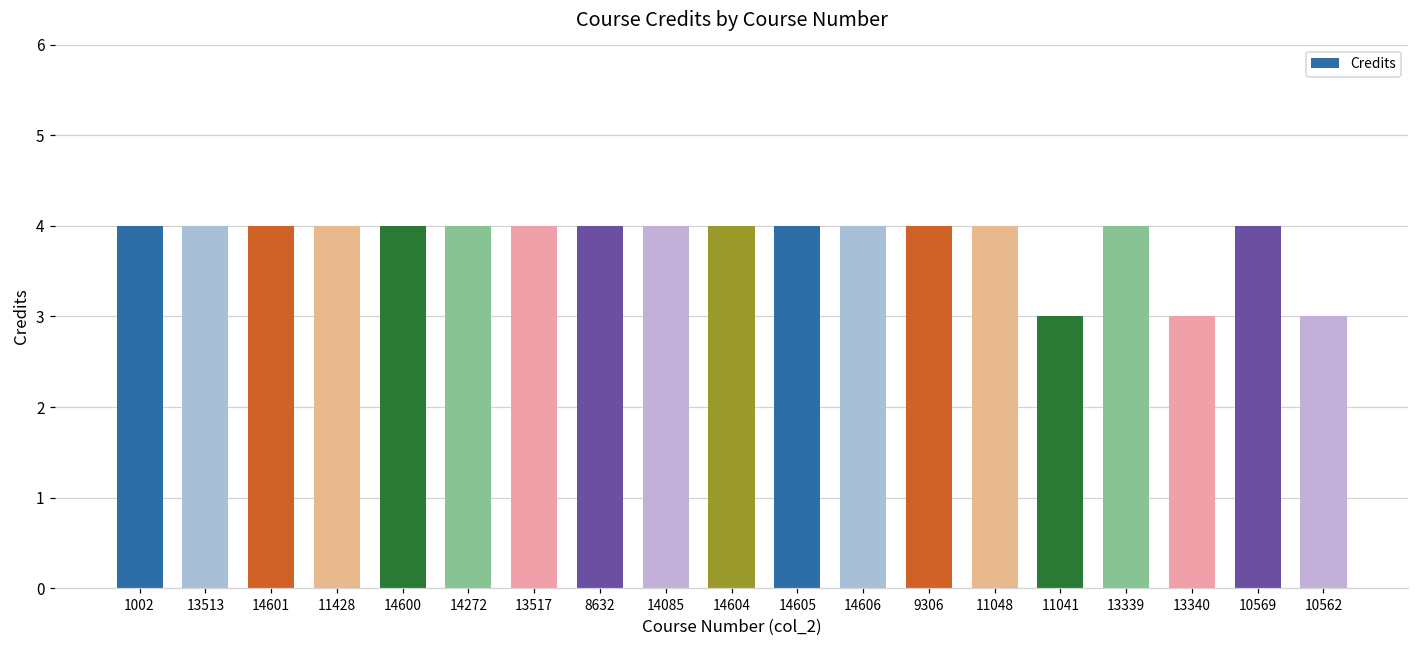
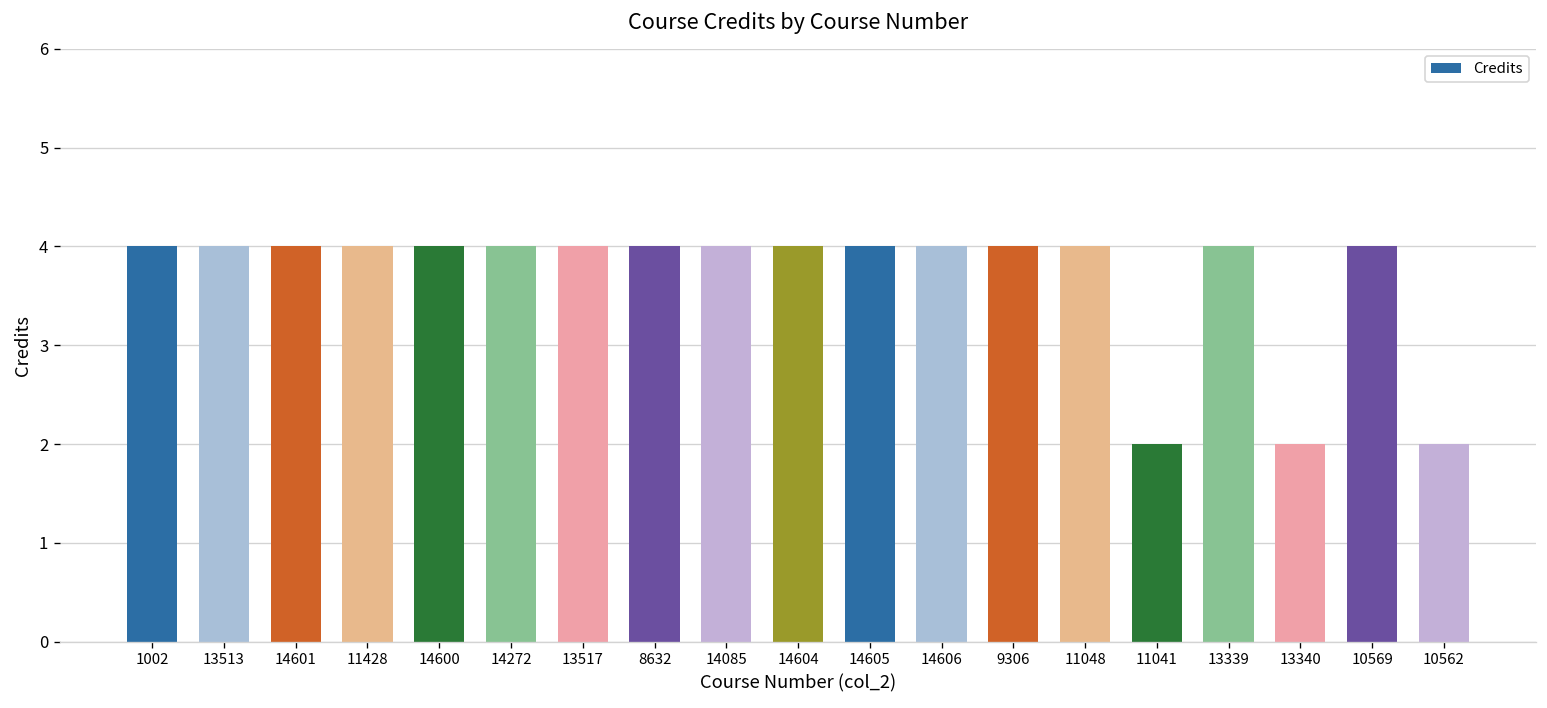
  {
    "1002": 4,
    "13513": 4,
    "14601": 4,
    "11428": 4,
    "14600": 4,
    "14272": 4,
    "13517": 4,
    "8632": 4,
    "14085": 4,
    "14604": 4,
    "14605": 4,
    "14606": 4,
    "9306": 4,
    "11048": 4,
-   "11041": 3,
+   "11041": 2,
    "13339": 4,
-   "13340": 3,
+   "13340": 2,
    "10569": 4,
-   "10562": 3
+   "10562": 2
  }
